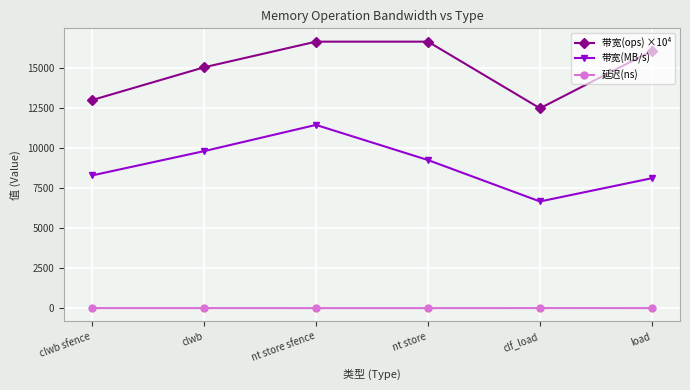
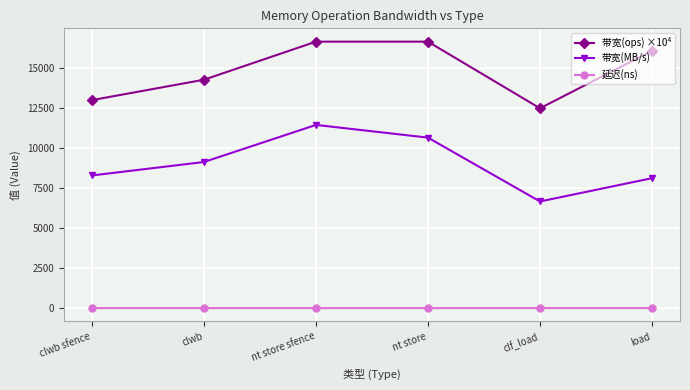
  {
    "带宽(ops) ×10⁴": {
      "clwb sfence": 13000,
-     "clwb": 15100,
+     "clwb": 14300,
      "nt store sfence": 16700,
      "nt store": 16700,
      "clf_load": 12500
    },
    "带宽(MB/s)": {
      "clwb sfence": 8300,
-     "clwb": 9800,
+     "clwb": 9100,
      "nt store sfence": 11500,
-     "nt store": 9300,
+     "nt store": 10700,
      "clf_load": 6700,
      "load": 8100
    },
    "延迟(ns)": {
      "clwb sfence": 0,
      "clwb": 0,
      "nt store sfence": 0,
      "nt store": 0,
      "clf_load": 0,
      "load": 0
    }
  }
